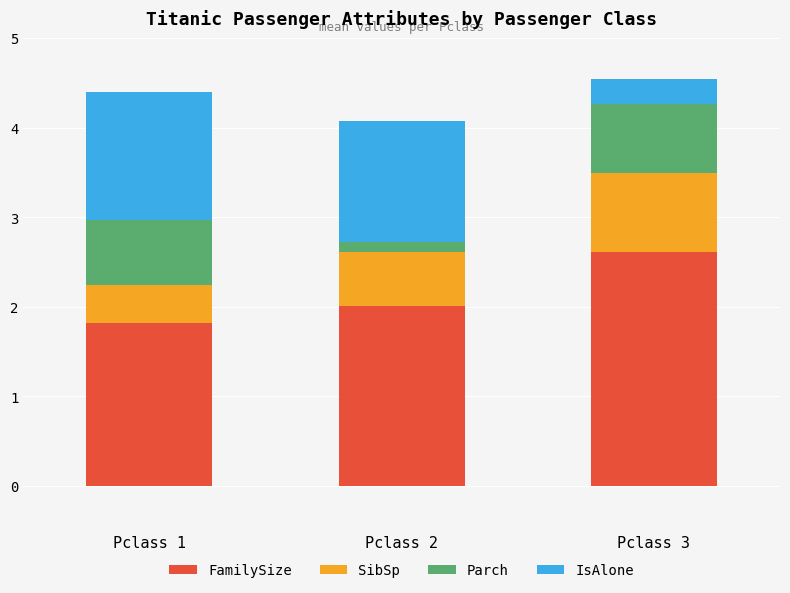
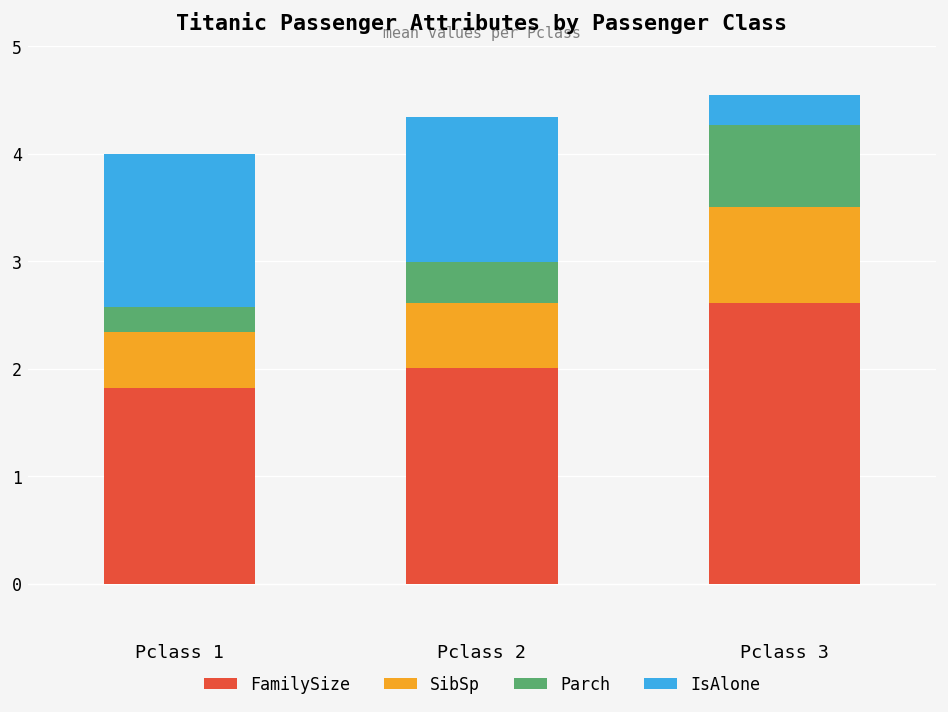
  {
    "SibSp": {
-     "Pclass 1": 0.4,
+     "Pclass 1": 0.5,
      "Pclass 2": 0.6,
      "Pclass 3": 0.9
    },
    "Parch": {
-     "Pclass 1": 0.7,
-     "Pclass 2": 0.1,
+     "Pclass 1": 0.2,
+     "Pclass 2": 0.4,
      "Pclass 3": 0.8
    },
    "IsAlone": {
      "Pclass 1": 1.4,
      "Pclass 2": 1.4,
      "Pclass 3": 0.3
    }
  }
